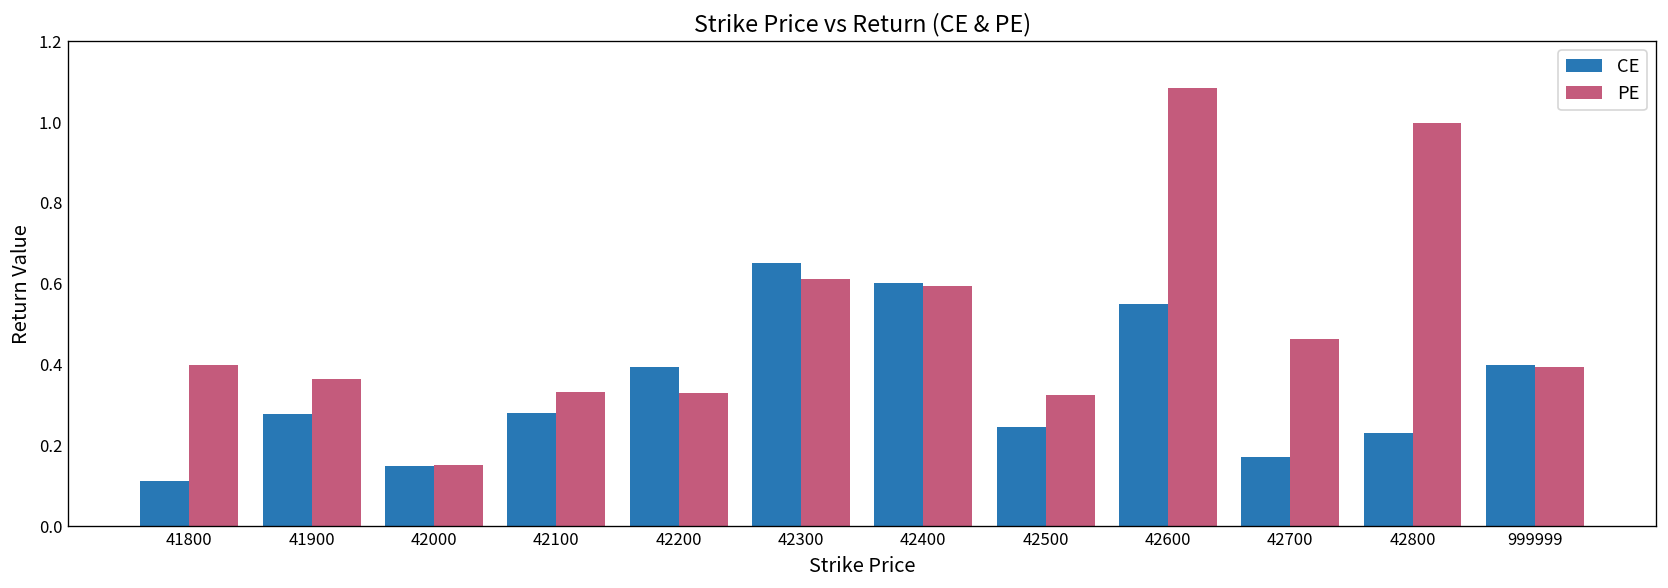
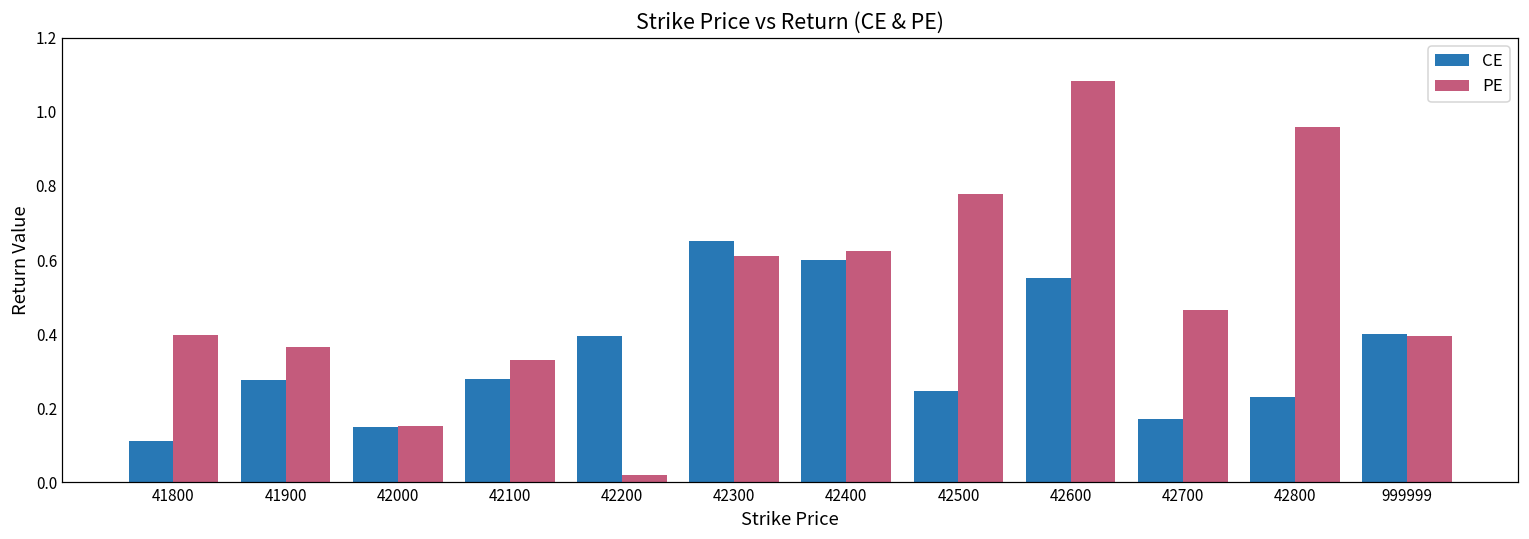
  {
    "CE": {
      "41800": 0.11,
      "41900": 0.28,
      "42000": 0.15,
      "42100": 0.28,
      "42200": 0.39,
      "42300": 0.65,
      "42400": 0.60,
      "42500": 0.25,
      "42600": 0.55,
      "42700": 0.17,
      "42800": 0.23,
      "999999": 0.40
    },
    "PE": {
      "41800": 0.40,
      "41900": 0.37,
      "42000": 0.15,
      "42100": 0.33,
-     "42200": 0.33,
+     "42200": 0.02,
      "42300": 0.61,
-     "42400": 0.60,
-     "42500": 0.32,
+     "42400": 0.62,
+     "42500": 0.78,
      "42600": 1.08,
      "42700": 0.46,
-     "42800": 1.00,
+     "42800": 0.96,
      "999999": 0.40
    }
  }
